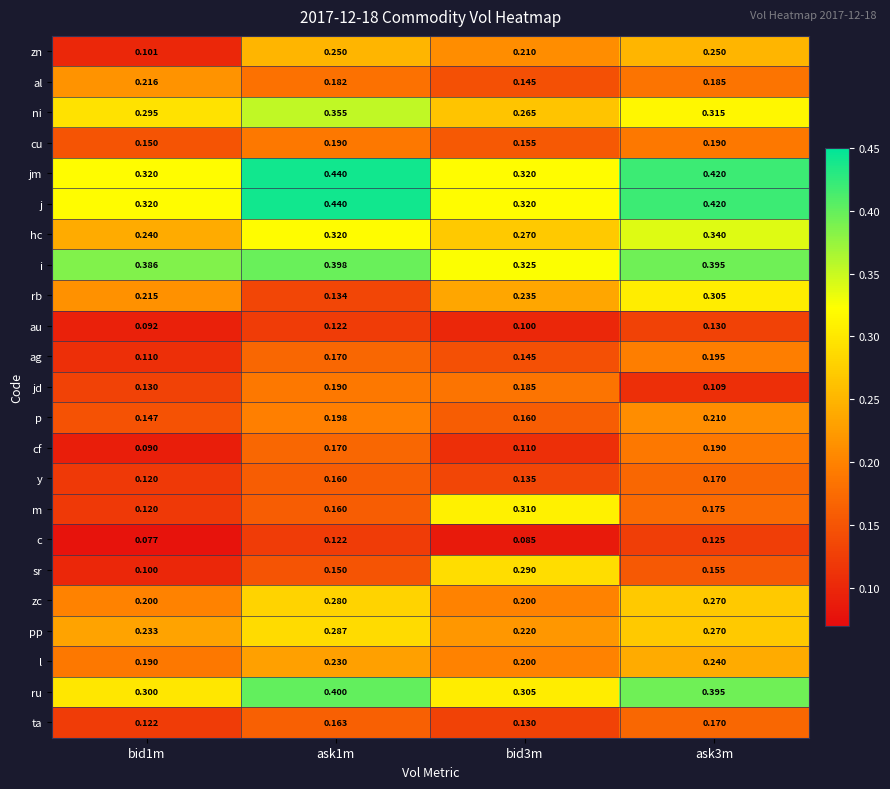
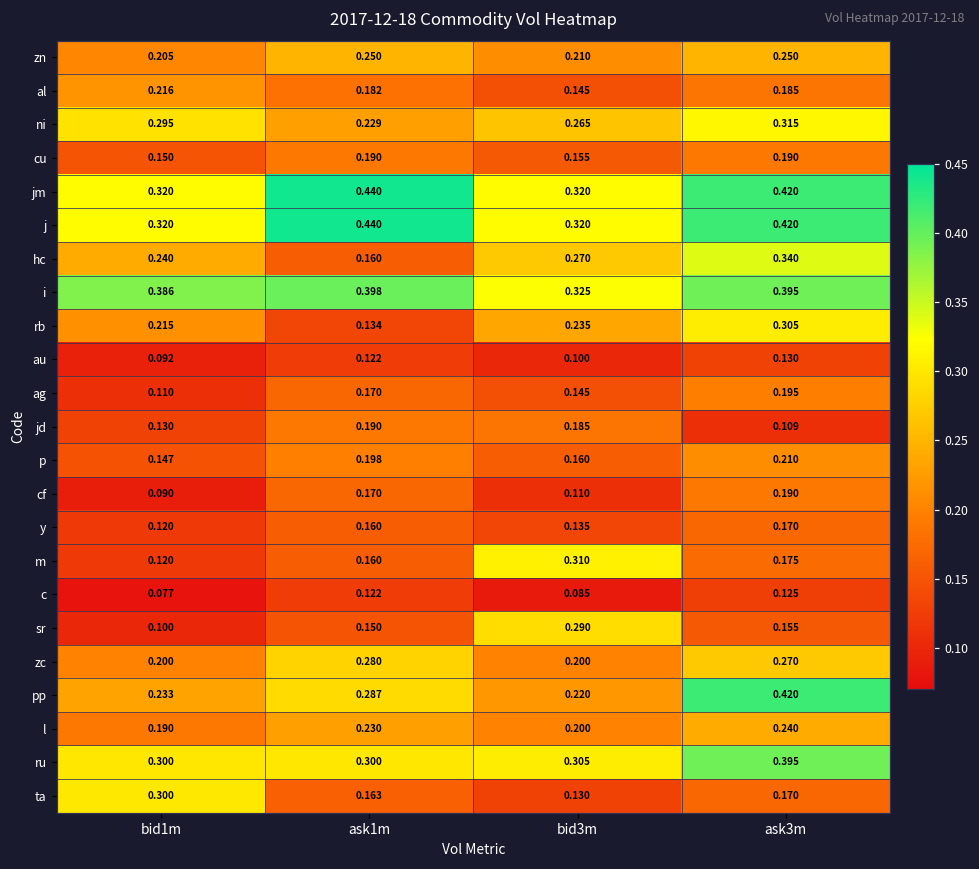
  {
    "zn": {
-     "bid1m": 0.101,
+     "bid1m": 0.205,
      "ask1m": 0.250,
      "bid3m": 0.210,
      "ask3m": 0.250
    },
    "al": {
      "bid1m": 0.216,
      "ask1m": 0.182,
      "bid3m": 0.145,
      "ask3m": 0.185
    },
    "ni": {
      "bid1m": 0.295,
-     "ask1m": 0.355,
+     "ask1m": 0.229,
      "bid3m": 0.265,
      "ask3m": 0.315
    },
    "cu": {
      "bid1m": 0.150,
      "ask1m": 0.190,
      "bid3m": 0.155,
      "ask3m": 0.190
    },
    "jm": {
      "bid1m": 0.320,
      "ask1m": 0.440,
      "bid3m": 0.320,
      "ask3m": 0.420
    },
    "j": {
      "bid1m": 0.320,
      "ask1m": 0.440,
      "bid3m": 0.320,
      "ask3m": 0.420
    },
    "hc": {
      "bid1m": 0.240,
-     "ask1m": 0.320,
+     "ask1m": 0.160,
      "bid3m": 0.270,
      "ask3m": 0.340
    },
    "i": {
      "bid1m": 0.386,
      "ask1m": 0.398,
      "bid3m": 0.325,
      "ask3m": 0.395
    },
    "rb": {
      "bid1m": 0.215,
      "ask1m": 0.134,
      "bid3m": 0.235,
      "ask3m": 0.305
    },
    "au": {
      "bid1m": 0.092,
      "ask1m": 0.122,
      "bid3m": 0.100,
      "ask3m": 0.130
    },
    "ag": {
      "bid1m": 0.110,
      "ask1m": 0.170,
      "bid3m": 0.145,
      "ask3m": 0.195
    },
    "jd": {
      "bid1m": 0.130,
      "ask1m": 0.190,
      "bid3m": 0.185,
      "ask3m": 0.109
    },
    "p": {
      "bid1m": 0.147,
      "ask1m": 0.198,
      "bid3m": 0.160,
      "ask3m": 0.210
    },
    "cf": {
      "bid1m": 0.090,
      "ask1m": 0.170,
      "bid3m": 0.110,
      "ask3m": 0.190
    },
    "y": {
      "bid1m": 0.120,
      "ask1m": 0.160,
      "bid3m": 0.135,
      "ask3m": 0.170
    },
    "m": {
      "bid1m": 0.120,
      "ask1m": 0.160,
      "bid3m": 0.310,
      "ask3m": 0.175
    },
    "c": {
      "bid1m": 0.077,
      "ask1m": 0.122,
      "bid3m": 0.085,
      "ask3m": 0.125
    },
    "sr": {
      "bid1m": 0.100,
      "ask1m": 0.150,
      "bid3m": 0.290,
      "ask3m": 0.155
    },
    "zc": {
      "bid1m": 0.200,
      "ask1m": 0.280,
      "bid3m": 0.200,
      "ask3m": 0.270
    },
    "pp": {
      "bid1m": 0.233,
      "ask1m": 0.287,
      "bid3m": 0.220,
-     "ask3m": 0.270
+     "ask3m": 0.420
    },
    "l": {
      "bid1m": 0.190,
      "ask1m": 0.230,
      "bid3m": 0.200,
      "ask3m": 0.240
    },
    "ru": {
      "bid1m": 0.300,
-     "ask1m": 0.400,
+     "ask1m": 0.300,
      "bid3m": 0.305,
      "ask3m": 0.395
    },
    "ta": {
-     "bid1m": 0.122,
+     "bid1m": 0.300,
      "ask1m": 0.163,
      "bid3m": 0.130,
      "ask3m": 0.170
    }
  }
